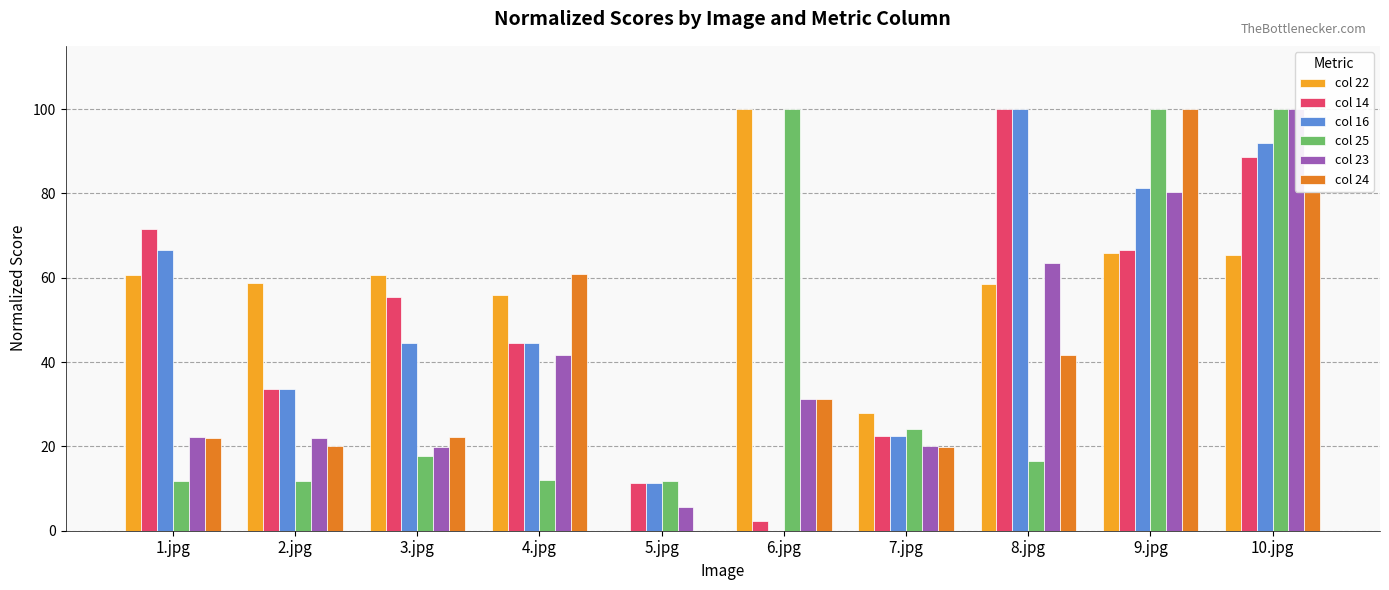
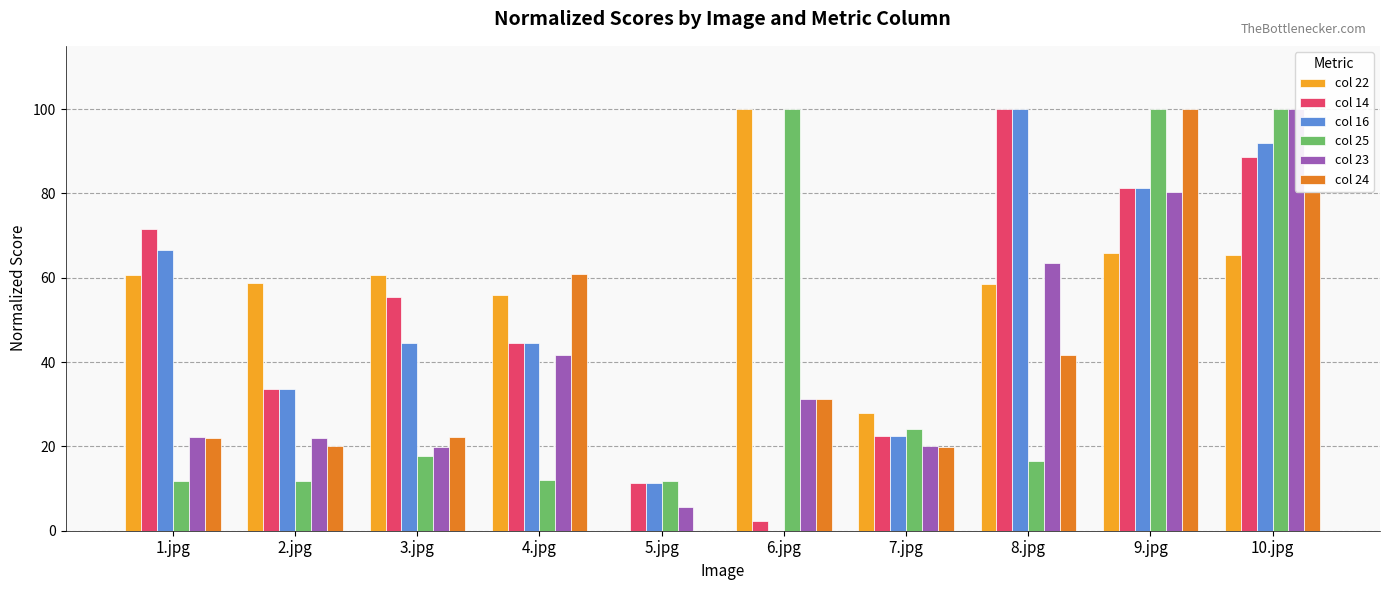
  {
    "col 14": {
      "1.jpg": 71,
      "2.jpg": 34,
      "3.jpg": 55,
      "4.jpg": 45,
      "5.jpg": 11,
      "6.jpg": 2,
      "7.jpg": 22,
      "8.jpg": 100,
-     "9.jpg": 66,
+     "9.jpg": 81,
      "10.jpg": 89
    },
    "col 16": {
      "1.jpg": 66,
      "2.jpg": 34,
      "3.jpg": 45,
      "4.jpg": 45,
      "5.jpg": 11,
      "6.jpg": 0,
      "7.jpg": 22,
      "8.jpg": 100,
      "9.jpg": 81,
      "10.jpg": 92
    },
    "col 25": {
      "1.jpg": 12,
      "2.jpg": 12,
      "3.jpg": 18,
      "4.jpg": 12,
      "5.jpg": 12,
      "6.jpg": 100,
      "7.jpg": 24,
      "8.jpg": 17,
      "9.jpg": 100,
      "10.jpg": 100
    },
    "col 23": {
      "1.jpg": 22,
      "2.jpg": 22,
      "3.jpg": 20,
      "4.jpg": 42,
      "5.jpg": 6,
      "6.jpg": 31,
      "7.jpg": 20,
      "8.jpg": 63,
      "9.jpg": 80
    }
  }
